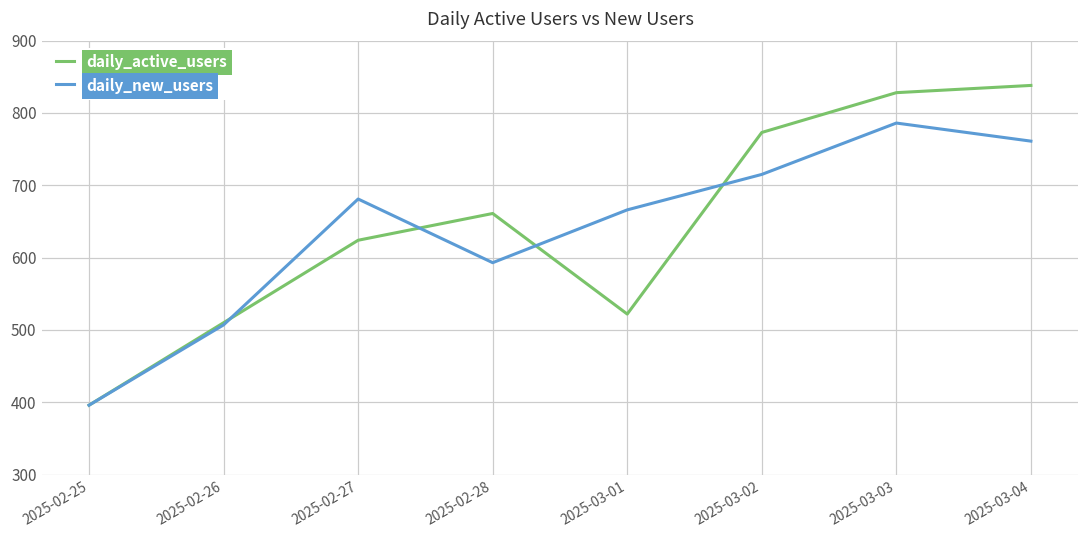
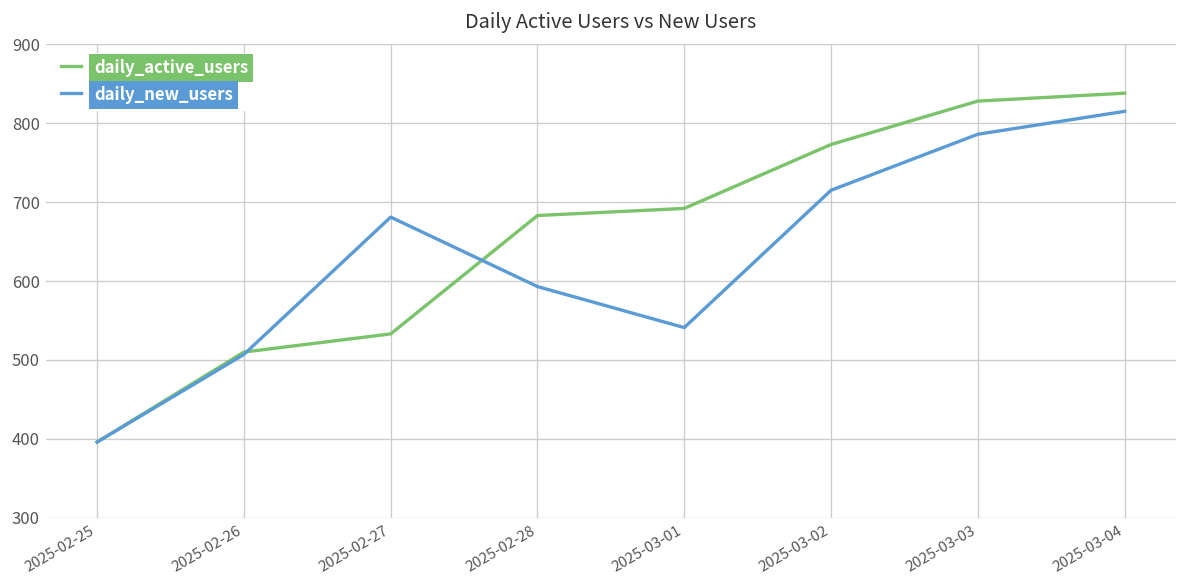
  {
    "daily_active_users": {
-     "2025-02-27": 620,
-     "2025-02-28": 660,
-     "2025-03-01": 520,
+     "2025-02-27": 530,
+     "2025-02-28": 680,
+     "2025-03-01": 690,
      "2025-03-02": 770,
      "2025-03-03": 830,
      "2025-03-04": 840
    },
    "daily_new_users": {
      "2025-02-27": 680,
      "2025-02-28": 590,
-     "2025-03-01": 670,
+     "2025-03-01": 540,
      "2025-03-02": 720,
      "2025-03-03": 790,
-     "2025-03-04": 760
+     "2025-03-04": 820
    }
  }
